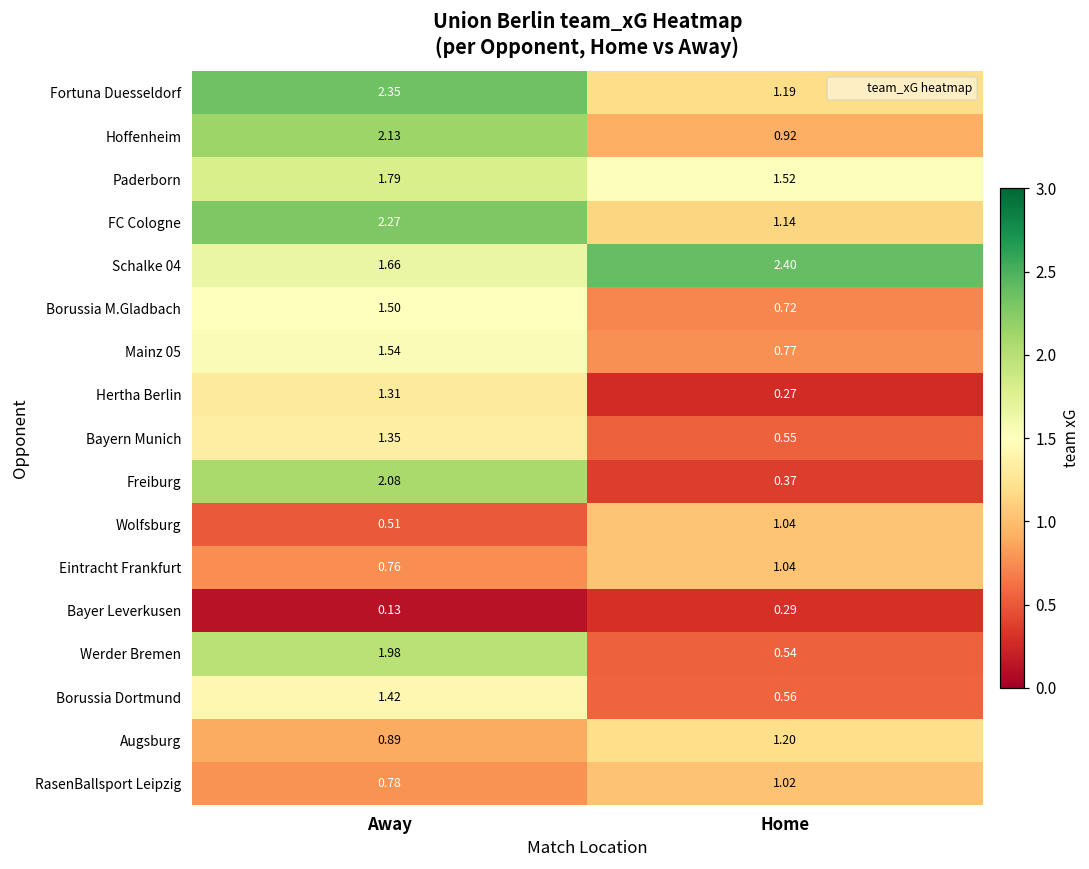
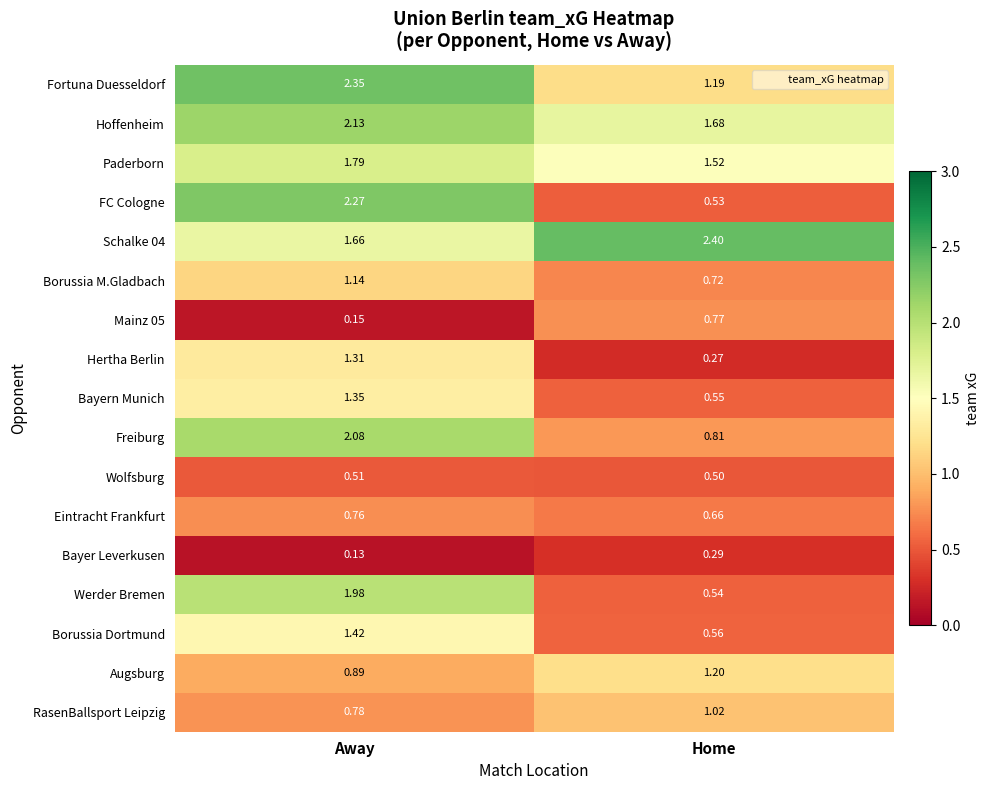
  {
    "Fortuna Duesseldorf": {
      "Away": 2.35,
      "Home": 1.19
    },
    "Hoffenheim": {
      "Away": 2.13,
-     "Home": 0.92
+     "Home": 1.68
    },
    "Paderborn": {
      "Away": 1.79,
      "Home": 1.52
    },
    "FC Cologne": {
      "Away": 2.27,
-     "Home": 1.14
+     "Home": 0.53
    },
    "Schalke 04": {
      "Away": 1.66,
      "Home": 2.40
    },
    "Borussia M.Gladbach": {
-     "Away": 1.50,
+     "Away": 1.14,
      "Home": 0.72
    },
    "Mainz 05": {
-     "Away": 1.54,
+     "Away": 0.15,
      "Home": 0.77
    },
    "Hertha Berlin": {
      "Away": 1.31,
      "Home": 0.27
    },
    "Bayern Munich": {
      "Away": 1.35,
      "Home": 0.55
    },
    "Freiburg": {
      "Away": 2.08,
-     "Home": 0.37
+     "Home": 0.81
    },
    "Wolfsburg": {
      "Away": 0.51,
-     "Home": 1.04
+     "Home": 0.50
    },
    "Eintracht Frankfurt": {
      "Away": 0.76,
-     "Home": 1.04
+     "Home": 0.66
    },
    "Bayer Leverkusen": {
      "Away": 0.13,
      "Home": 0.29
    },
    "Werder Bremen": {
      "Away": 1.98,
      "Home": 0.54
    },
    "Borussia Dortmund": {
      "Away": 1.42,
      "Home": 0.56
    },
    "Augsburg": {
      "Away": 0.89,
      "Home": 1.20
    },
    "RasenBallsport Leipzig": {
      "Away": 0.78,
      "Home": 1.02
    }
  }
